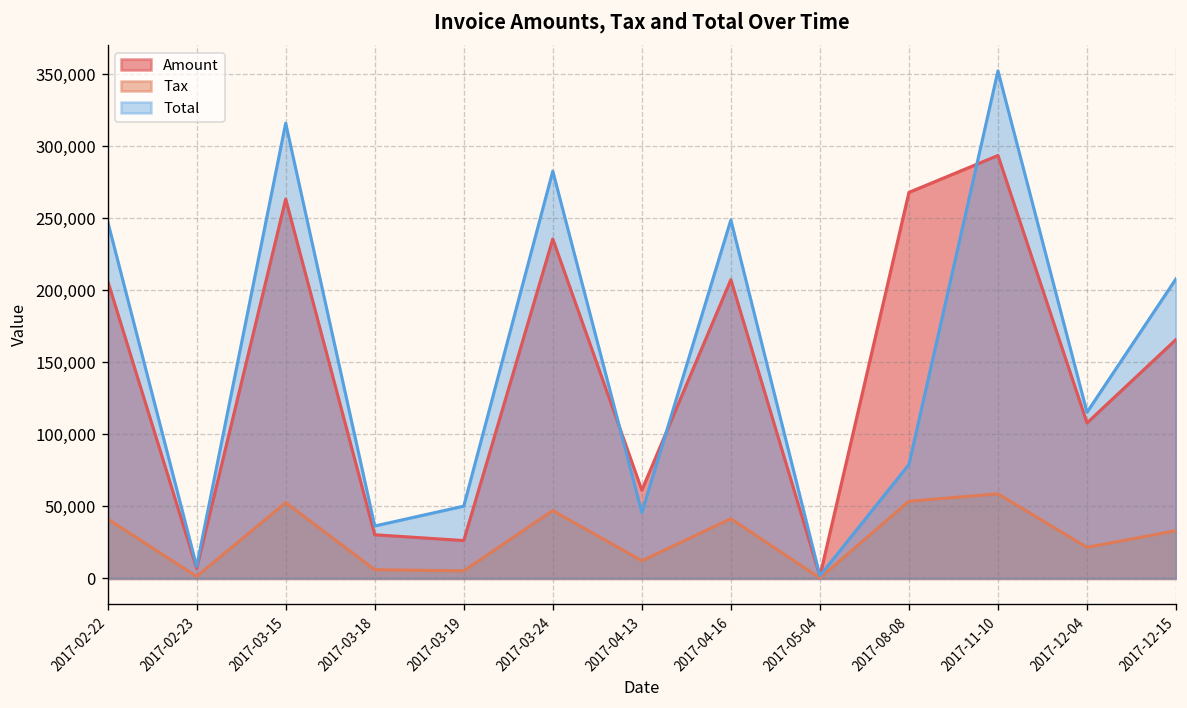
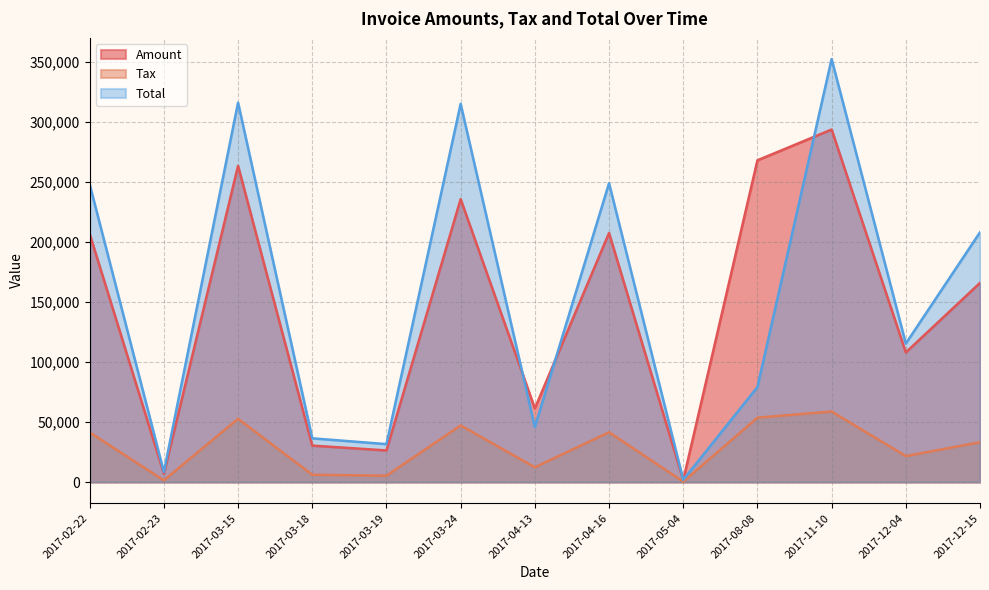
  {
    "Total": {
      "2017-02-22": "248,000",
      "2017-03-15": "316,000",
      "2017-03-18": "36,000",
-     "2017-03-19": "50,000",
-     "2017-03-24": "283,000",
+     "2017-03-19": "32,000",
+     "2017-03-24": "315,000",
      "2017-04-13": "46,000",
      "2017-04-16": "249,000",
      "2017-08-08": "79,000",
      "2017-11-10": "353,000",
      "2017-12-04": "115,000",
      "2017-12-15": "208,000"
    }
  }
